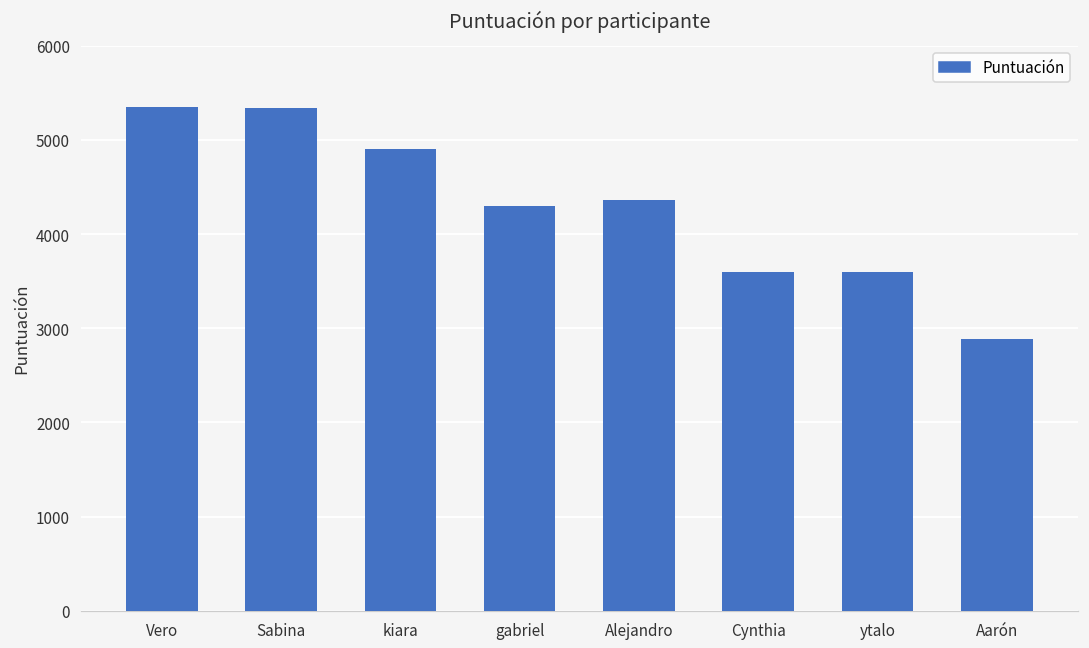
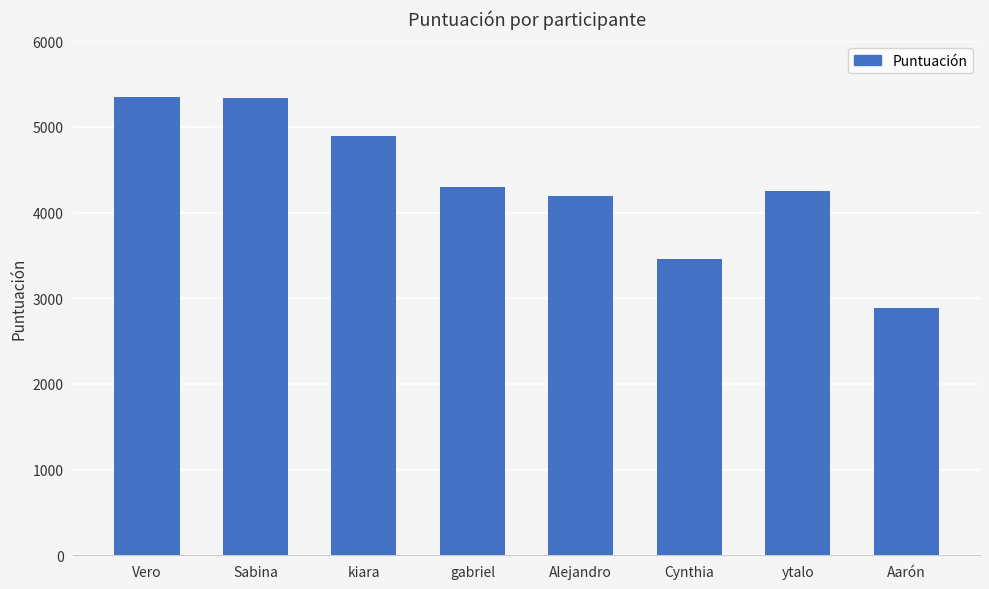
  {
    "Vero": 5400,
    "Sabina": 5300,
    "kiara": 4900,
    "gabriel": 4300,
-   "Alejandro": 4400,
-   "Cynthia": 3600,
-   "ytalo": 3600,
+   "Alejandro": 4200,
+   "Cynthia": 3500,
+   "ytalo": 4300,
    "Aarón": 2900
  }
